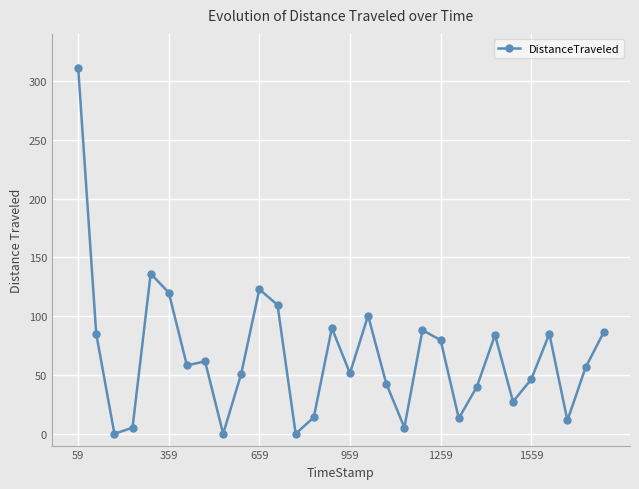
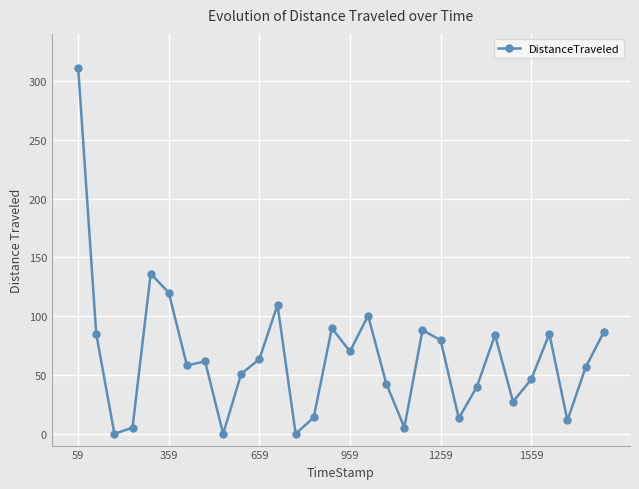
  {
    "59": 311,
    "359": 120,
-   "659": 123,
-   "959": 51,
+   "659": 63,
+   "959": 70,
    "1259": 80,
    "1559": 46
  }
